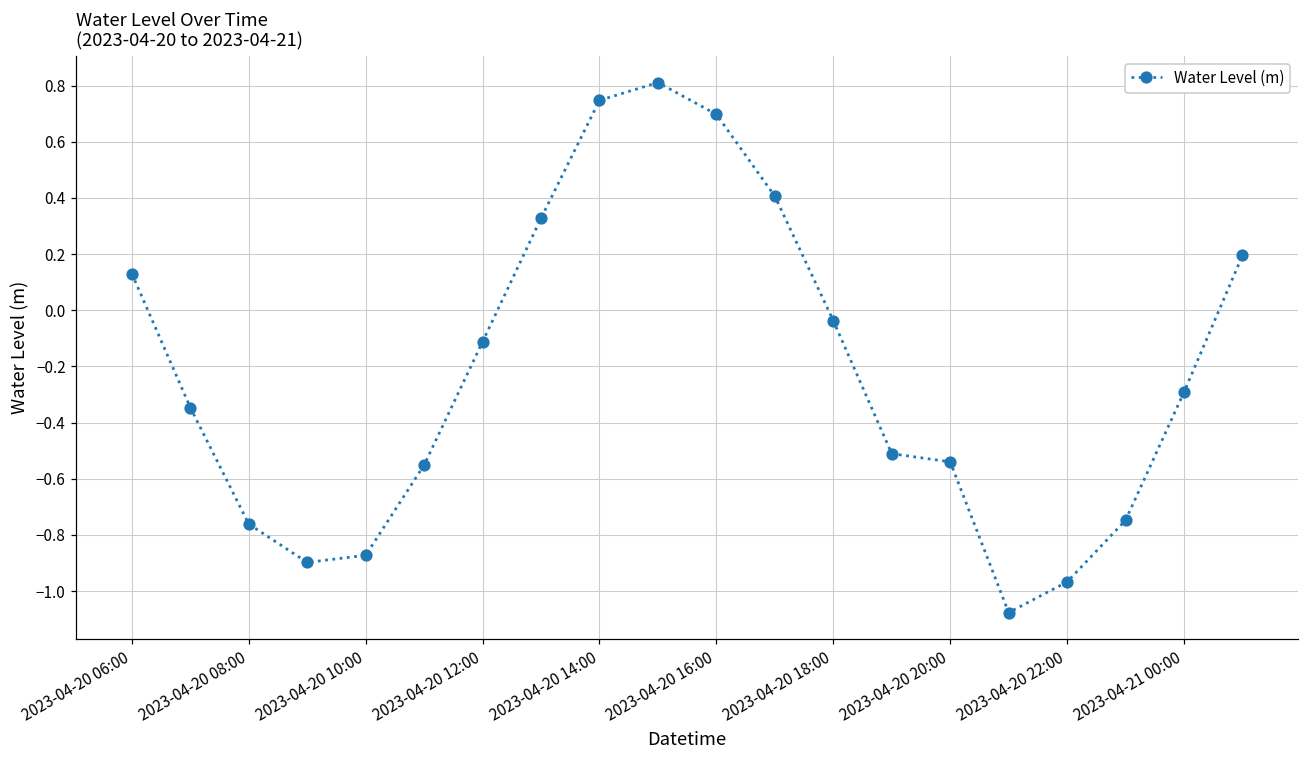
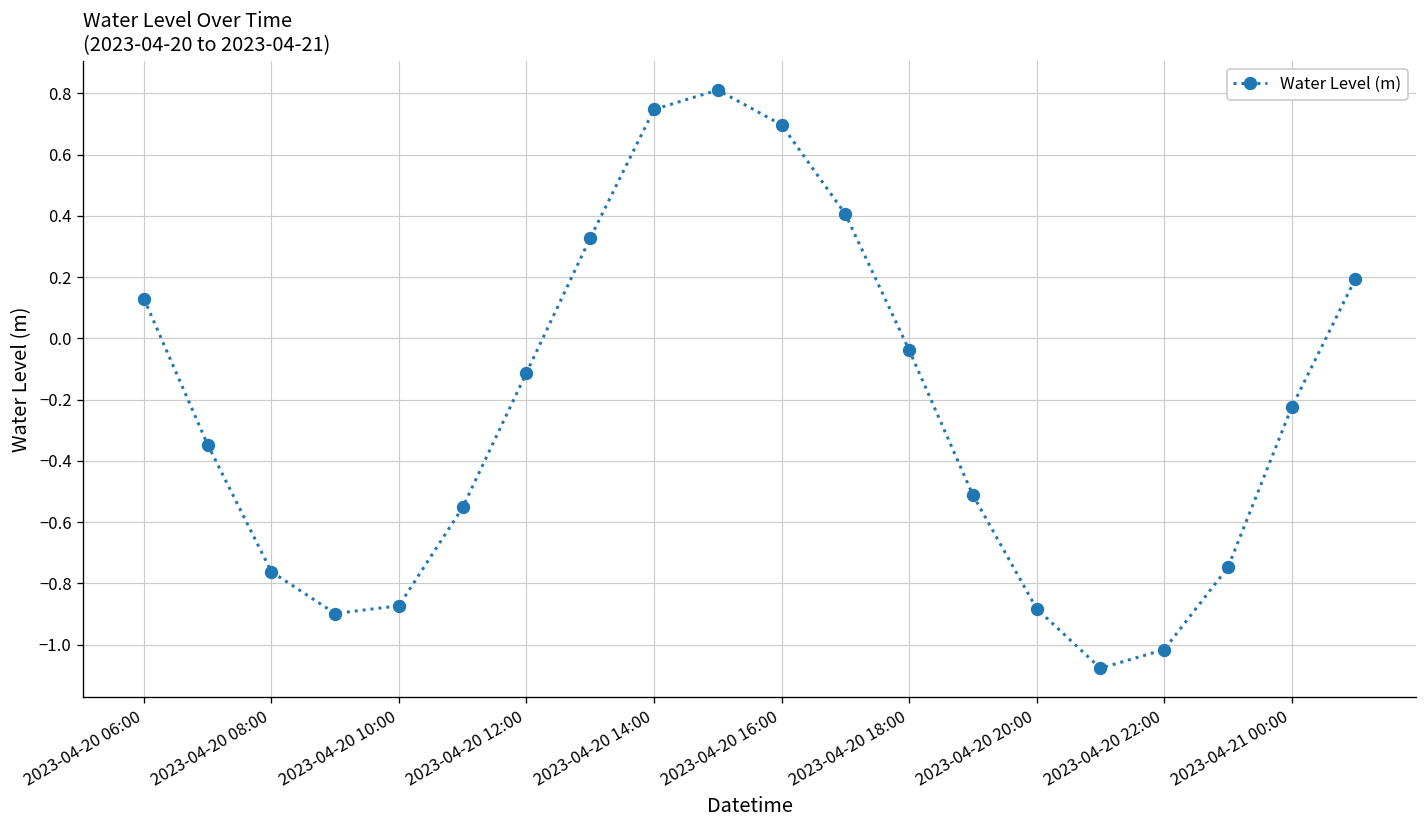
  {
    "2023-04-20 06:00": 0.13,
    "2023-04-20 08:00": -0.76,
    "2023-04-20 10:00": -0.87,
    "2023-04-20 12:00": -0.11,
    "2023-04-20 14:00": 0.75,
    "2023-04-20 16:00": 0.70,
    "2023-04-20 18:00": -0.04,
-   "2023-04-20 20:00": -0.54,
-   "2023-04-20 22:00": -0.97,
-   "2023-04-21 00:00": -0.29
+   "2023-04-20 20:00": -0.88,
+   "2023-04-20 22:00": -1.02,
+   "2023-04-21 00:00": -0.22
  }
